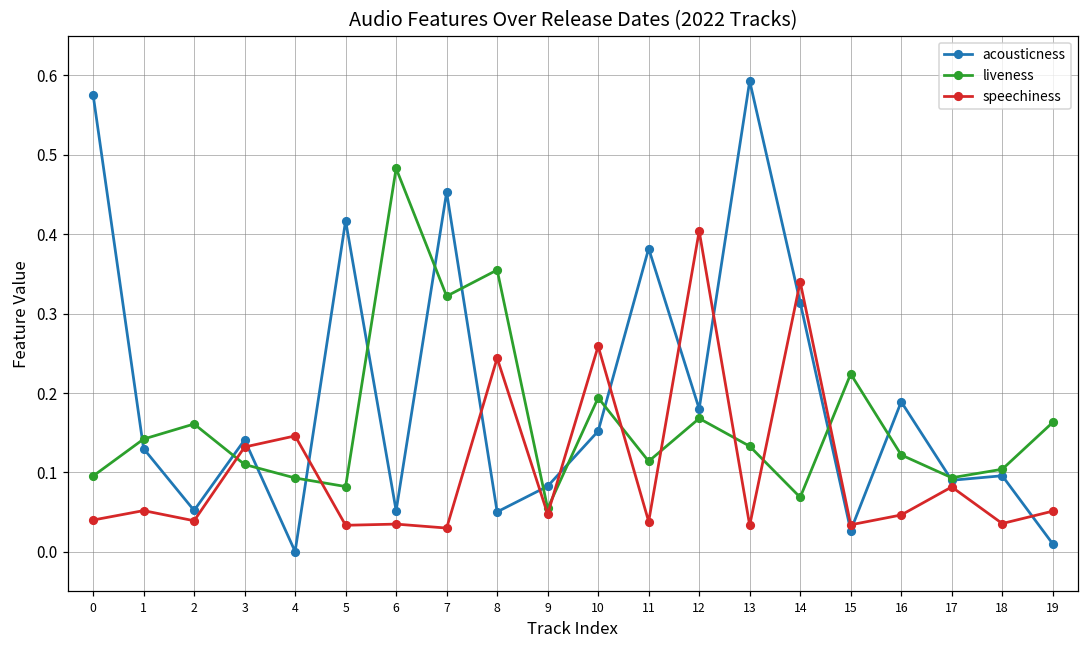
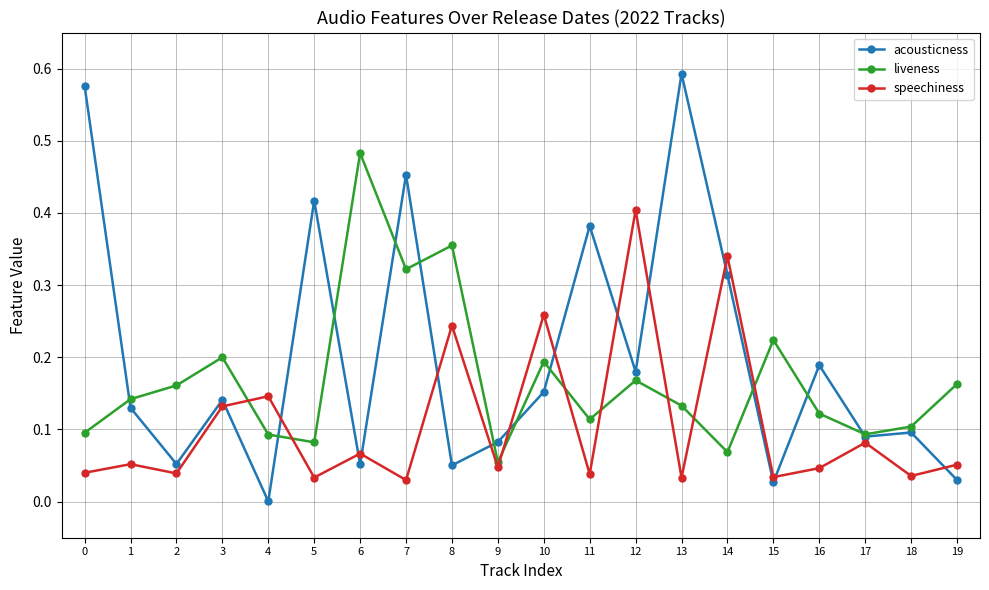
  {
    "acousticness": {
      "0": 0.58,
      "1": 0.13,
      "2": 0.05,
      "3": 0.14,
      "4": 0.00,
      "5": 0.42,
      "6": 0.05,
      "7": 0.45,
      "8": 0.05,
      "9": 0.08,
      "10": 0.15,
      "11": 0.38,
      "12": 0.18,
      "13": 0.59,
      "14": 0.31,
      "15": 0.03,
      "16": 0.19,
      "18": 0.10,
-     "19": 0.01
+     "19": 0.03
    },
    "liveness": {
      "0": 0.10,
      "1": 0.14,
      "2": 0.16,
-     "3": 0.11,
+     "3": 0.20,
      "4": 0.09,
      "5": 0.08,
      "6": 0.48,
      "7": 0.32,
      "8": 0.36,
      "9": 0.05,
      "10": 0.19,
      "11": 0.11,
      "12": 0.17,
      "13": 0.13,
      "14": 0.07,
      "15": 0.22,
      "16": 0.12,
      "18": 0.10,
      "19": 0.16
    },
    "speechiness": {
      "0": 0.04,
      "1": 0.05,
      "2": 0.04,
      "3": 0.13,
      "4": 0.15,
      "5": 0.03,
-     "6": 0.03,
+     "6": 0.07,
      "7": 0.03,
      "8": 0.24,
      "9": 0.05,
      "10": 0.26,
      "11": 0.04,
      "12": 0.40,
      "13": 0.03,
      "14": 0.34,
      "15": 0.03,
      "16": 0.05,
      "17": 0.08,
      "18": 0.04,
      "19": 0.05
    }
  }
